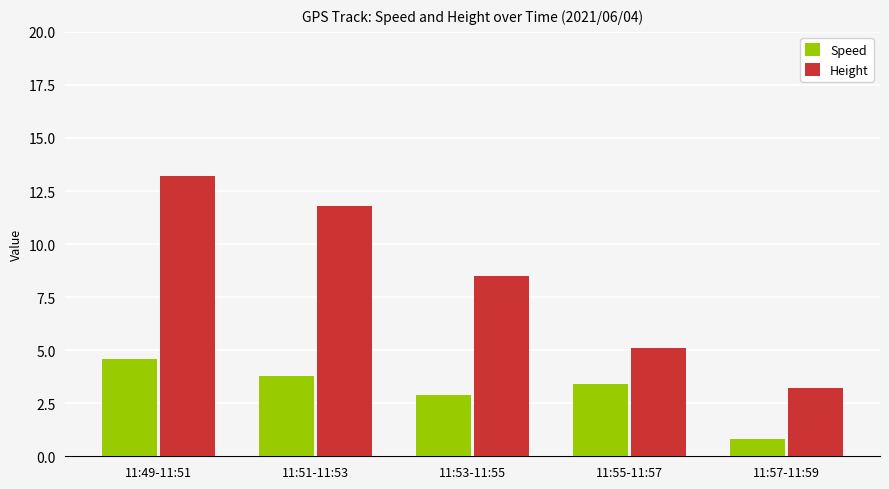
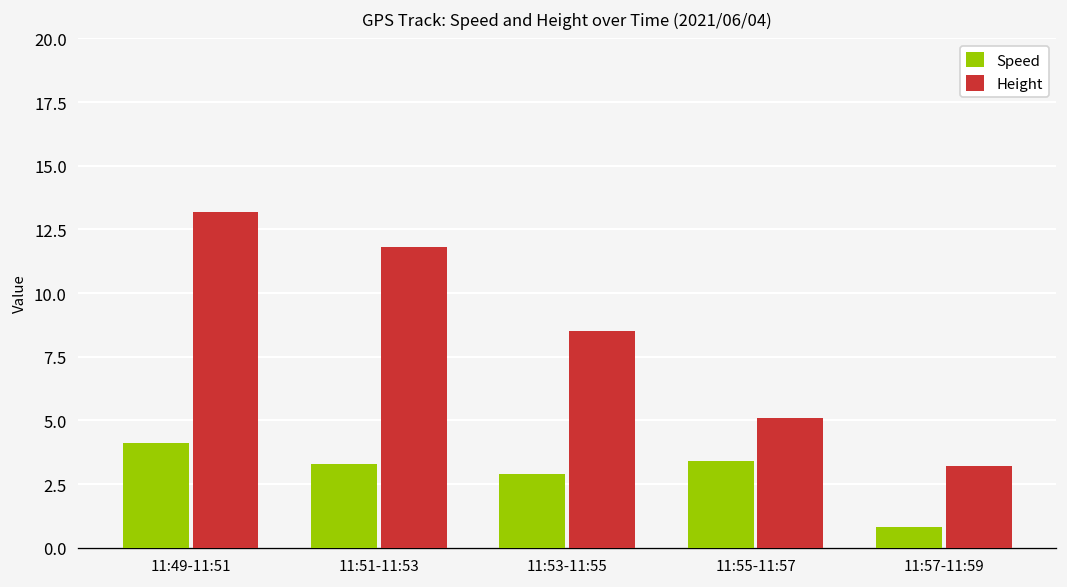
  {
    "Speed": {
-     "11:49-11:51": 4.6,
-     "11:51-11:53": 3.8,
+     "11:49-11:51": 4.1,
+     "11:51-11:53": 3.3,
      "11:53-11:55": 2.9,
      "11:55-11:57": 3.4,
      "11:57-11:59": 0.8
    },
    "Height": {
      "11:49-11:51": 13.2,
      "11:51-11:53": 11.8,
      "11:53-11:55": 8.5,
      "11:55-11:57": 5.1,
      "11:57-11:59": 3.2
    }
  }
